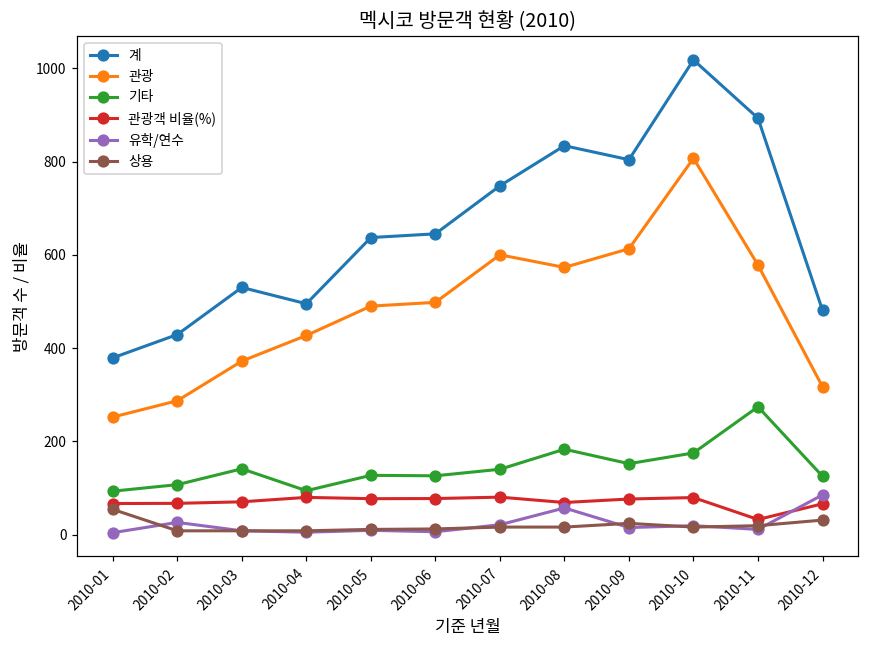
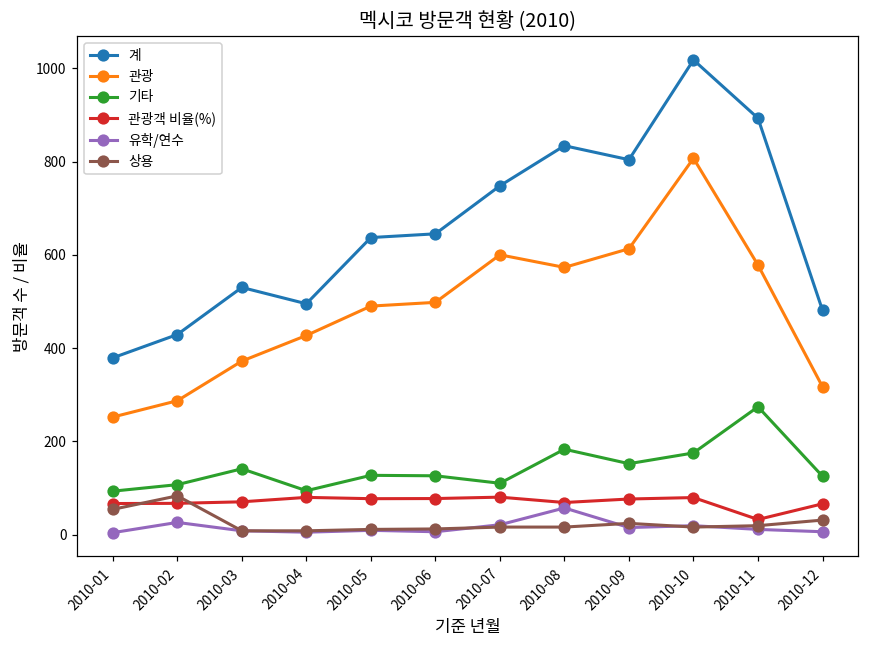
  {
    "계": {
      "2010-01": 380,
      "2010-02": 430,
      "2010-03": 530,
      "2010-04": 500,
      "2010-05": 640,
      "2010-06": 650,
      "2010-07": 750,
      "2010-08": 830,
      "2010-09": 800,
      "2010-10": 1020,
      "2010-11": 890,
      "2010-12": 480
    },
    "관광": {
      "2010-01": 250,
      "2010-02": 290,
      "2010-03": 370,
      "2010-04": 430,
      "2010-05": 490,
      "2010-06": 500,
      "2010-07": 600,
      "2010-08": 570,
      "2010-09": 610,
      "2010-10": 810,
      "2010-11": 580,
      "2010-12": 320
    },
    "기타": {
      "2010-01": 90,
      "2010-02": 110,
      "2010-03": 140,
      "2010-04": 90,
      "2010-05": 130,
      "2010-06": 130,
-     "2010-07": 140,
+     "2010-07": 110,
      "2010-08": 180,
      "2010-09": 150,
      "2010-10": 180,
      "2010-11": 270,
      "2010-12": 130
    },
    "관광객 비율(%)": {
      "2010-01": 70,
      "2010-02": 70,
      "2010-03": 70,
      "2010-04": 80,
      "2010-05": 80,
      "2010-06": 80,
      "2010-07": 80,
      "2010-08": 70,
      "2010-09": 80,
      "2010-10": 80,
      "2010-11": 30,
      "2010-12": 70
    },
    "유학/연수": {
      "2010-01": 0,
      "2010-02": 30,
      "2010-08": 60,
      "2010-09": 20,
      "2010-11": 10,
-     "2010-12": 90
+     "2010-12": 10
    },
    "상용": {
      "2010-01": 50,
-     "2010-02": 10,
+     "2010-02": 80,
      "2010-08": 20,
      "2010-09": 20,
      "2010-11": 20,
      "2010-12": 30
    }
  }
